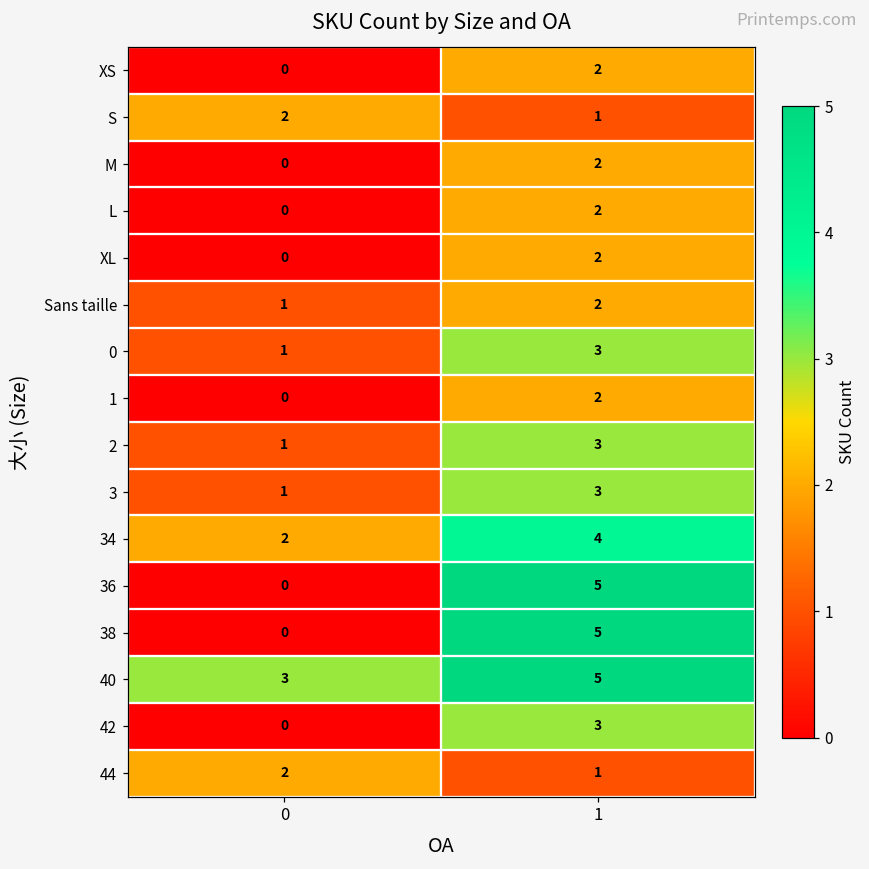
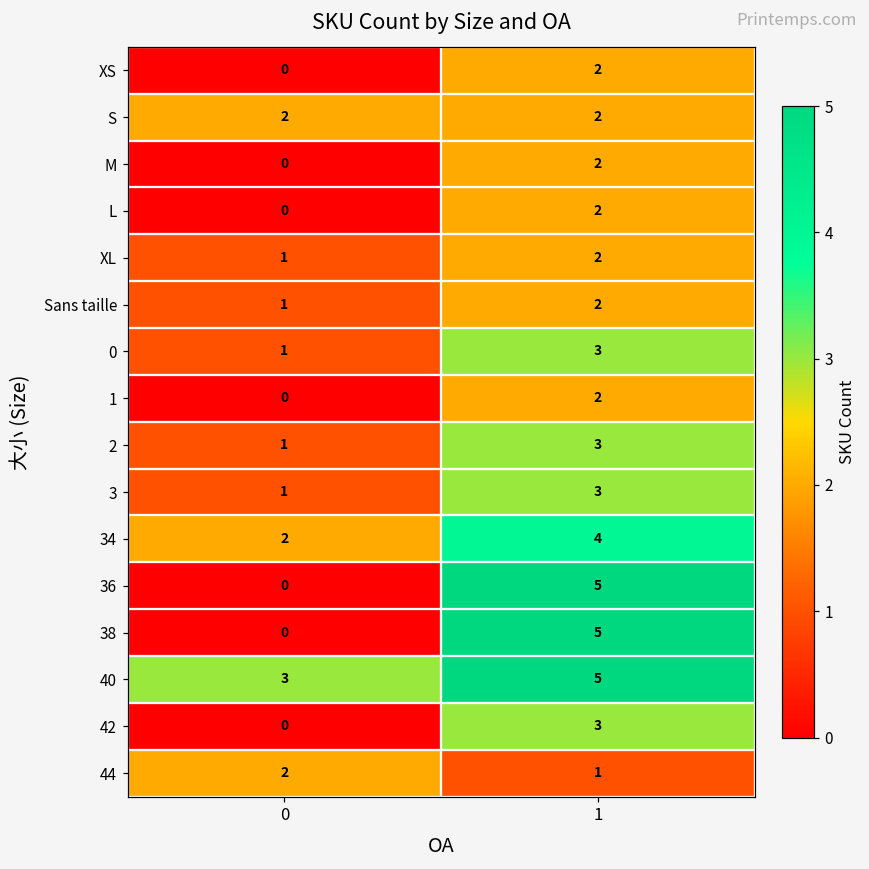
  {
    "XS": {
      "0": 0,
      "1": 2
    },
    "S": {
      "0": 2,
-     "1": 1
+     "1": 2
    },
    "M": {
      "0": 0,
      "1": 2
    },
    "L": {
      "0": 0,
      "1": 2
    },
    "XL": {
-     "0": 0,
+     "0": 1,
      "1": 2
    },
    "Sans taille": {
      "0": 1,
      "1": 2
    },
    "0": {
      "0": 1,
      "1": 3
    },
    "1": {
      "0": 0,
      "1": 2
    },
    "2": {
      "0": 1,
      "1": 3
    },
    "3": {
      "0": 1,
      "1": 3
    },
    "34": {
      "0": 2,
      "1": 4
    },
    "36": {
      "0": 0,
      "1": 5
    },
    "38": {
      "0": 0,
      "1": 5
    },
    "40": {
      "0": 3,
      "1": 5
    },
    "42": {
      "0": 0,
      "1": 3
    },
    "44": {
      "0": 2,
      "1": 1
    }
  }
